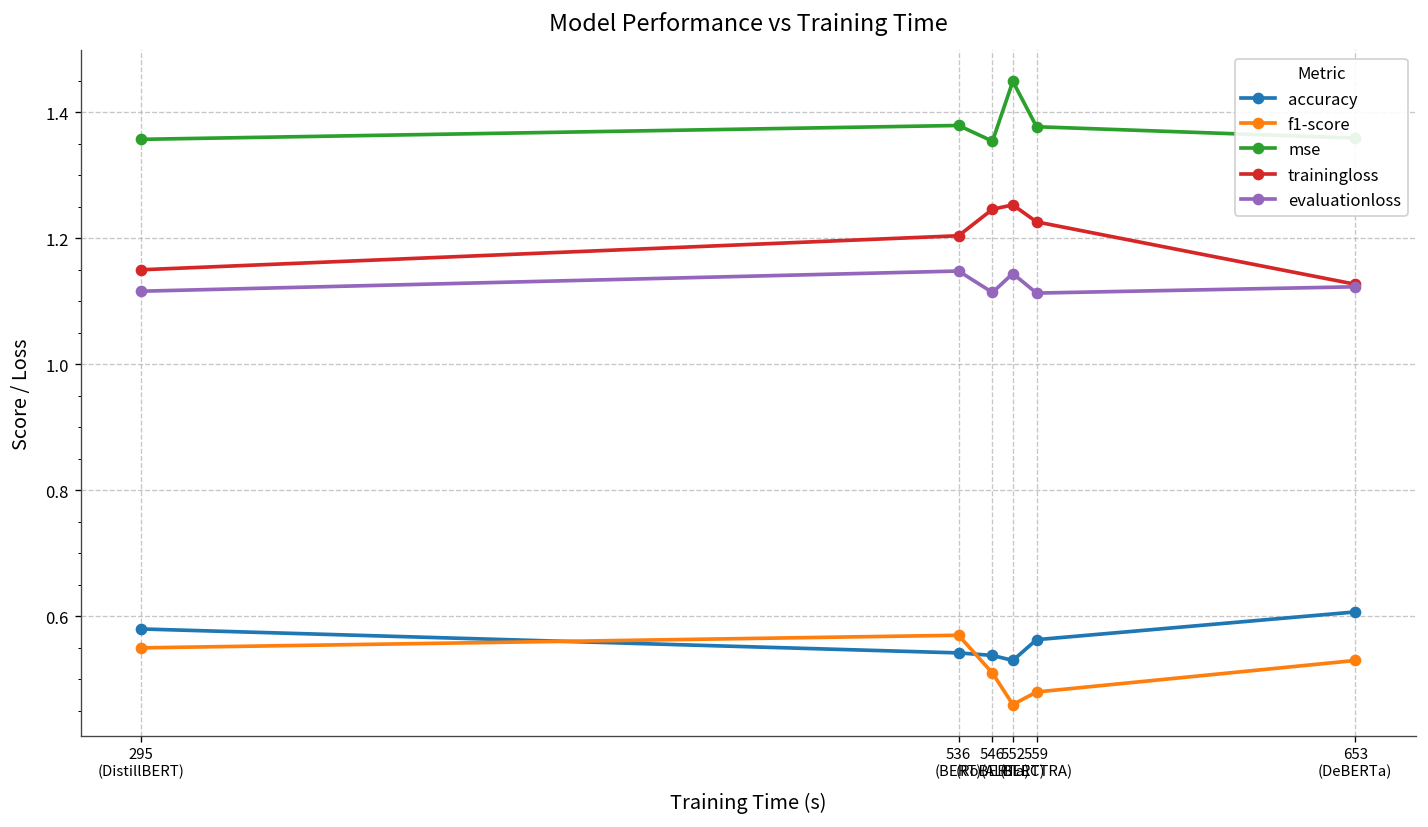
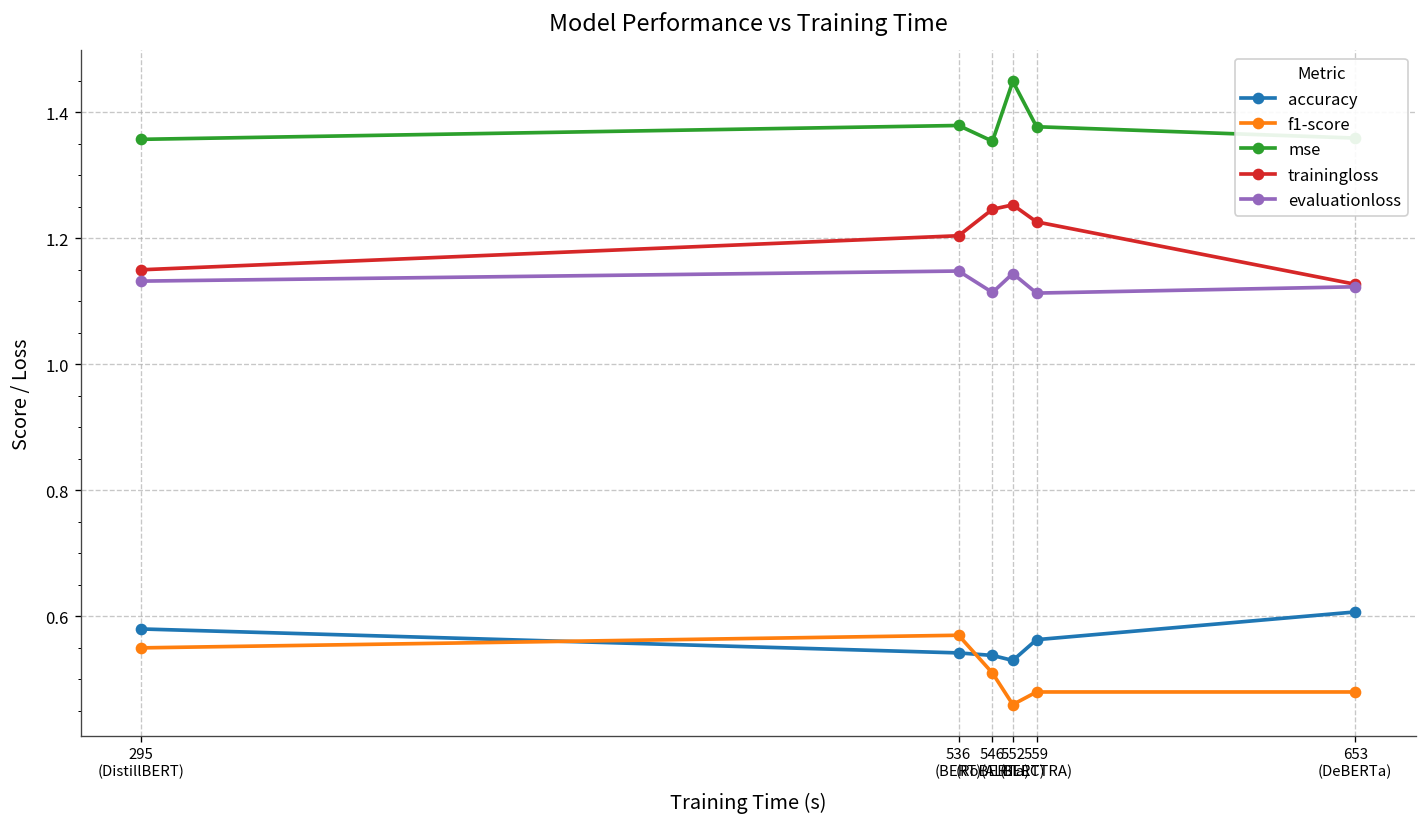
  {
    "accuracy": {
      "295 (DistillBERT)": 0.58,
      "653 (DeBERTa)": 0.61
    },
    "f1-score": {
      "295 (DistillBERT)": 0.55,
-     "653 (DeBERTa)": 0.53
+     "653 (DeBERTa)": 0.48
    },
    "mse": {
      "295 (DistillBERT)": 1.36
    },
    "trainingloss": {
      "295 (DistillBERT)": 1.15
    },
    "evaluationloss": {
-     "295 (DistillBERT)": 1.12
+     "295 (DistillBERT)": 1.13
    }
  }
